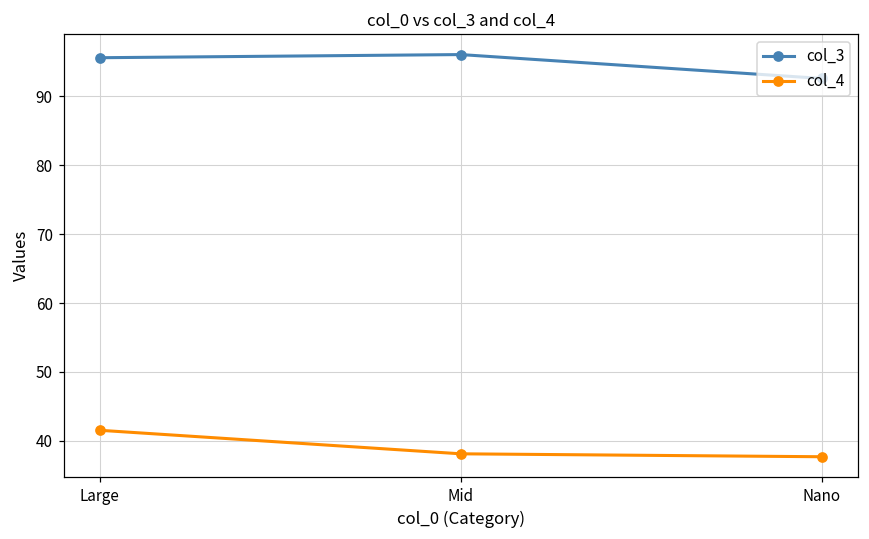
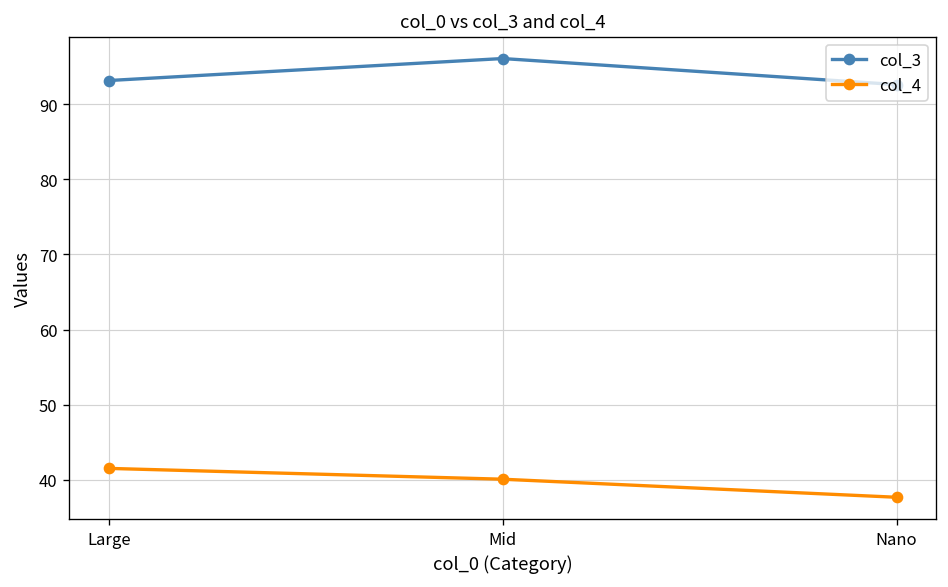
  {
    "col_3": {
-     "Large": 96,
+     "Large": 93,
      "Mid": 96
    },
    "col_4": {
      "Large": 42,
-     "Mid": 38,
+     "Mid": 40,
      "Nano": 38
    }
  }
